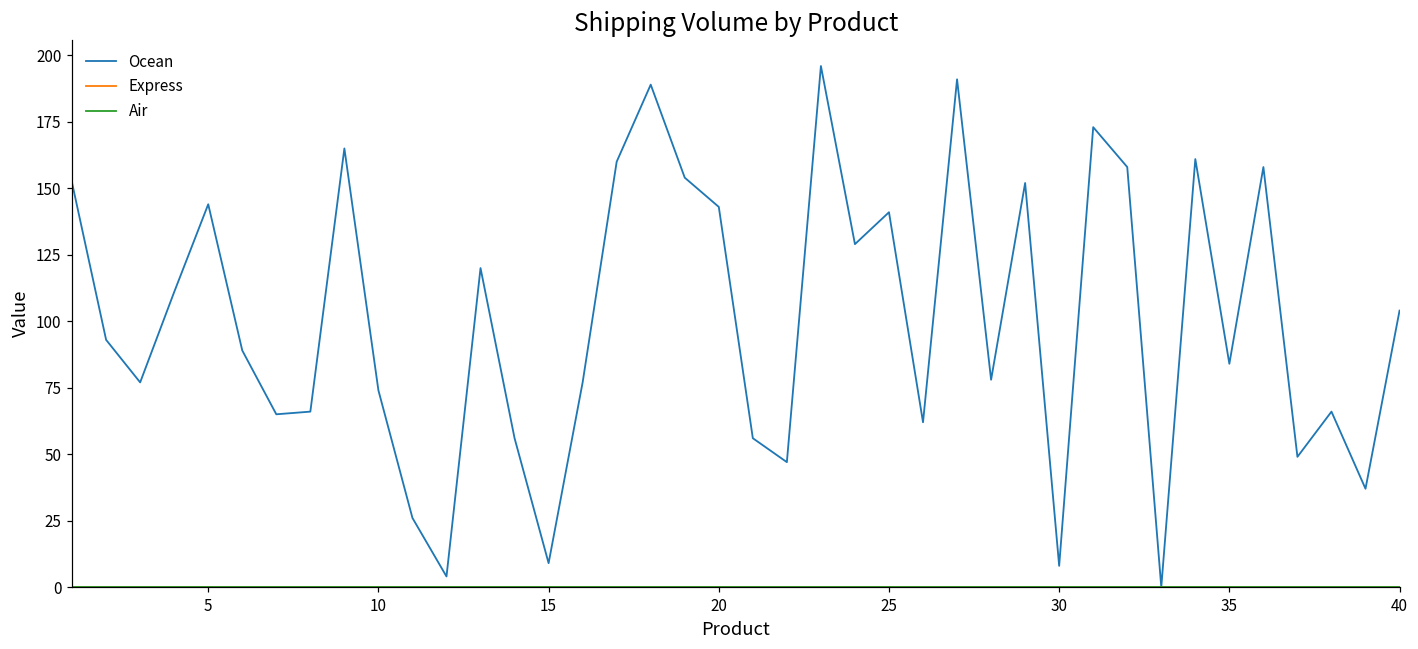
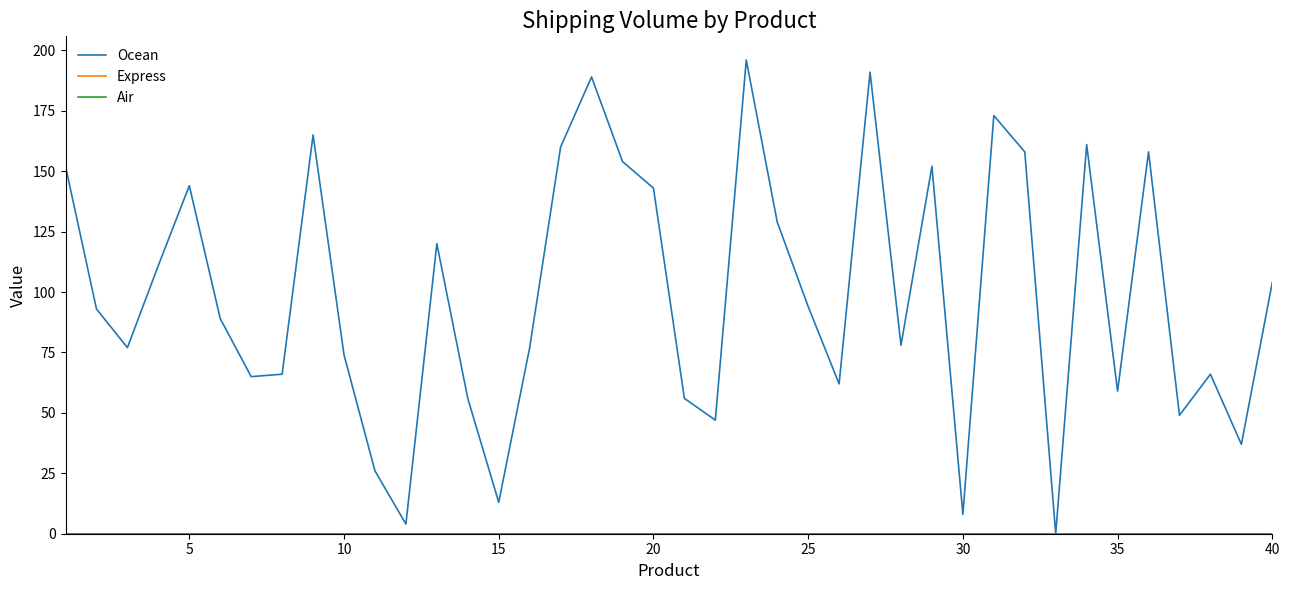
  {
    "Ocean": {
      "5": 144,
      "10": 74,
-     "15": 9,
+     "15": 13,
      "20": 143,
-     "25": 141,
+     "25": 94,
      "30": 8,
-     "35": 84,
+     "35": 59,
      "40": 104
    },
    "Air": {
      "5": 0,
      "10": 0,
      "15": 0,
      "20": 0,
      "25": 0,
      "30": 0,
      "35": 0,
      "40": 0
    }
  }
